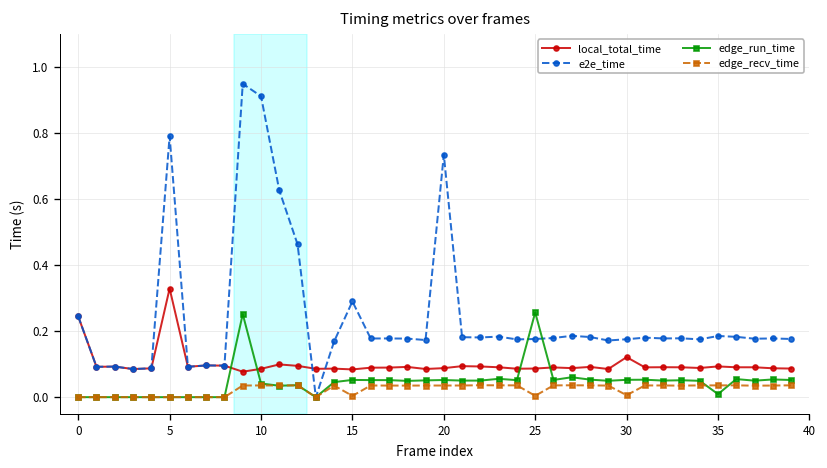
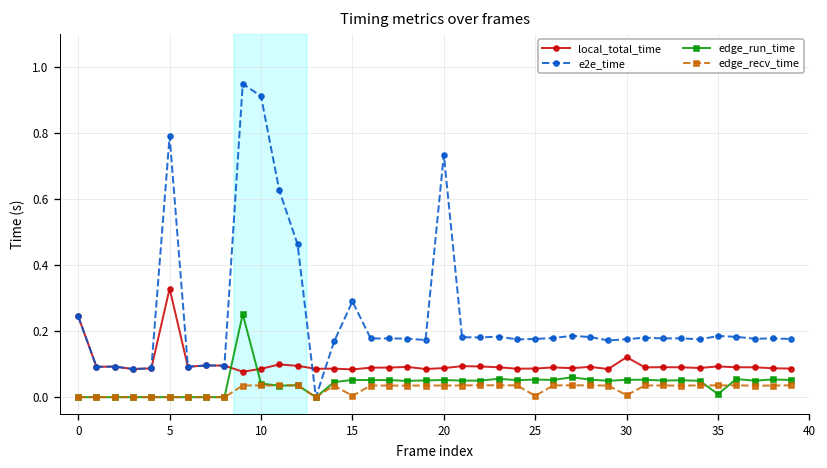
  {
    "local_total_time": {
      "5": 0.33,
      "10": 0.09,
      "15": 0.08,
      "20": 0.09,
      "25": 0.09,
      "30": 0.12,
      "35": 0.09
    },
    "e2e_time": {
      "5": 0.79,
      "10": 0.91,
      "15": 0.29,
      "20": 0.73,
      "25": 0.18,
      "30": 0.18,
      "35": 0.19
    },
    "edge_run_time": {
      "15": 0.05,
      "20": 0.05,
-     "25": 0.26,
+     "25": 0.05,
      "30": 0.05,
      "35": 0.01
    },
    "edge_recv_time": {
      "15": 0.00,
      "20": 0.04,
      "25": 0.00,
      "30": 0.01,
      "35": 0.04
    }
  }
